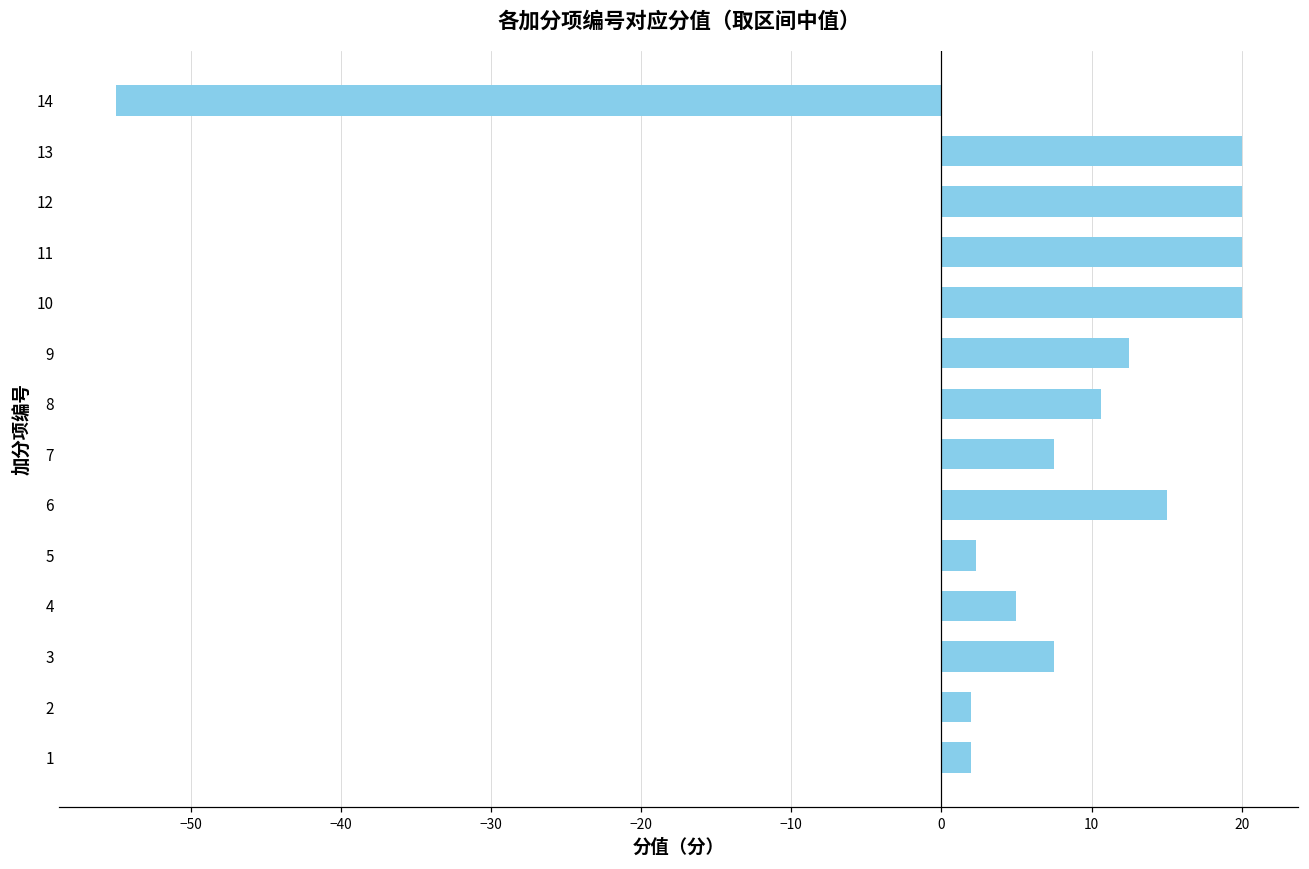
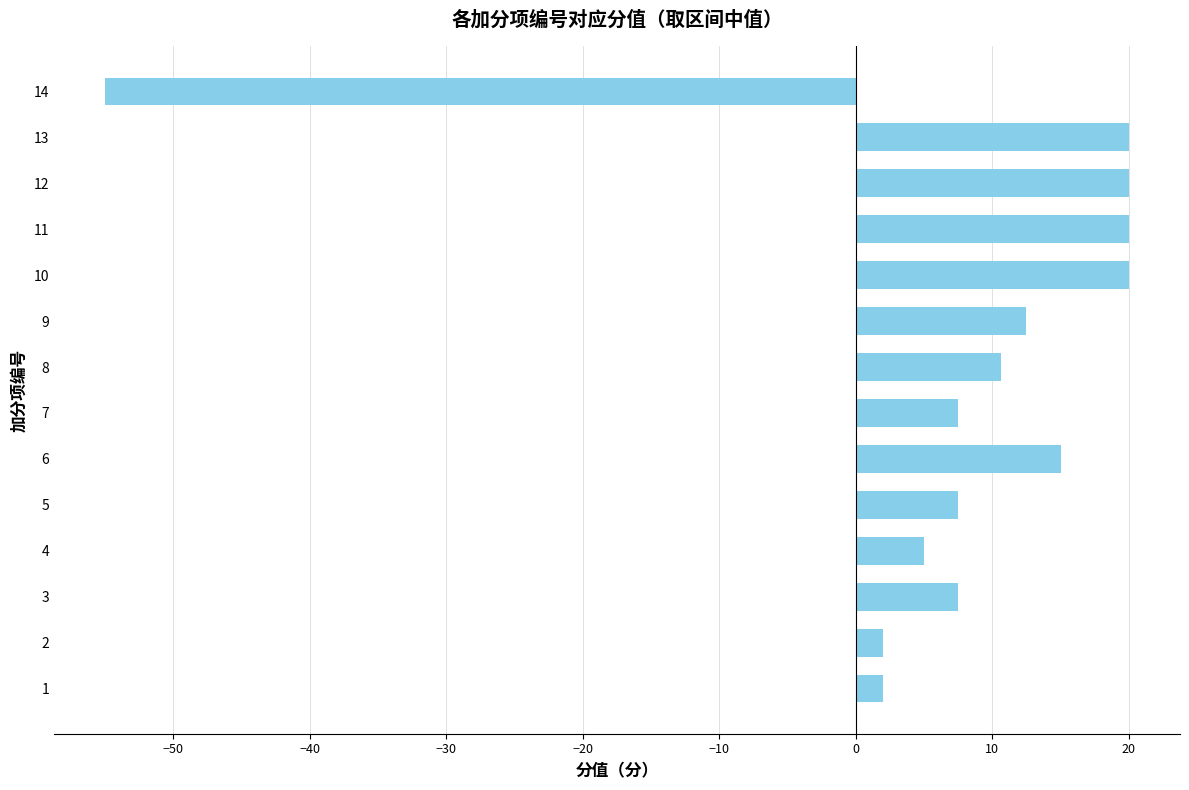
  {
    "14": -55.0,
    "13": 20.0,
    "12": 20.0,
    "11": 20.0,
    "10": 20.0,
    "9": 12.5,
    "8": 10.6,
    "7": 7.5,
    "6": 15.0,
-   "5": 2.3,
+   "5": 7.5,
    "4": 5.0,
    "3": 7.5,
    "2": 2.0,
    "1": 2.0
  }
